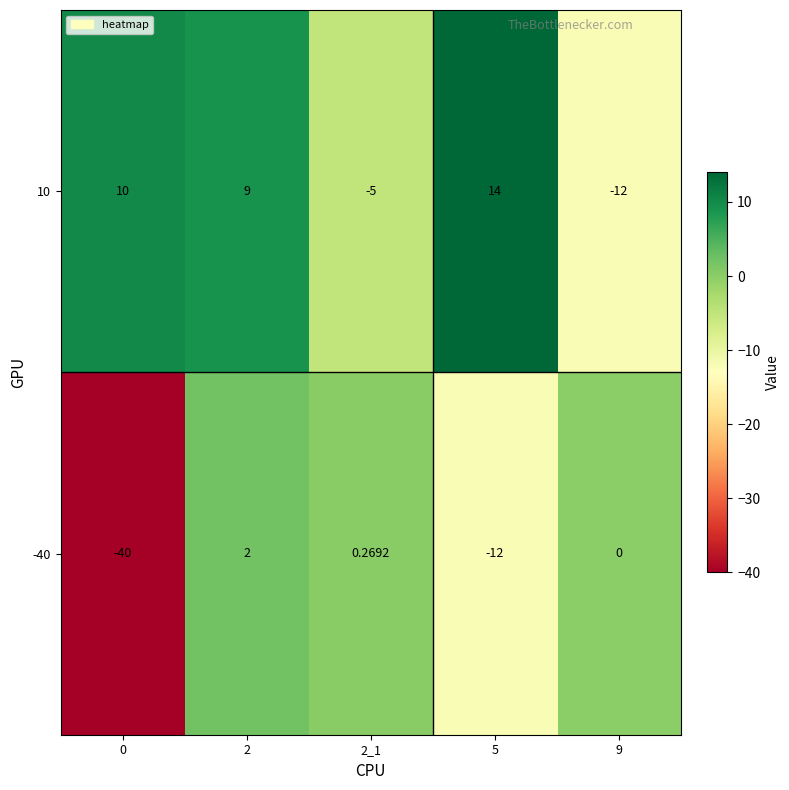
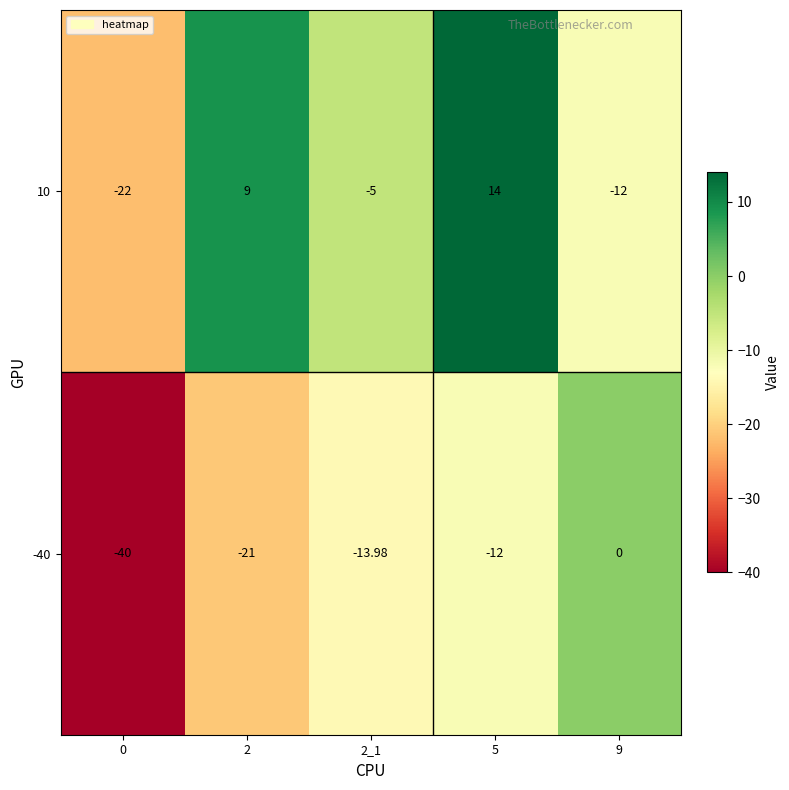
  {
    "10": {
-     "0": 10,
+     "0": -22,
      "2": 9,
      "2_1": -5,
      "5": 14,
      "9": -12
    },
    "-40": {
      "0": -40,
-     "2": 2,
-     "2_1": 0.2692,
+     "2": -21,
+     "2_1": -13.98,
      "5": -12,
      "9": 0
    }
  }
